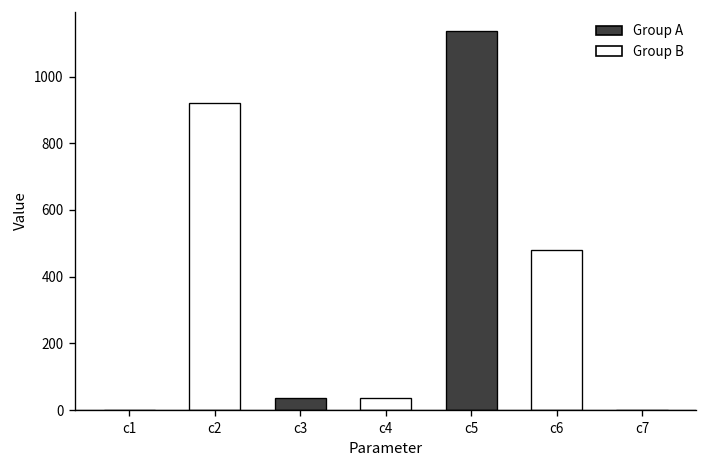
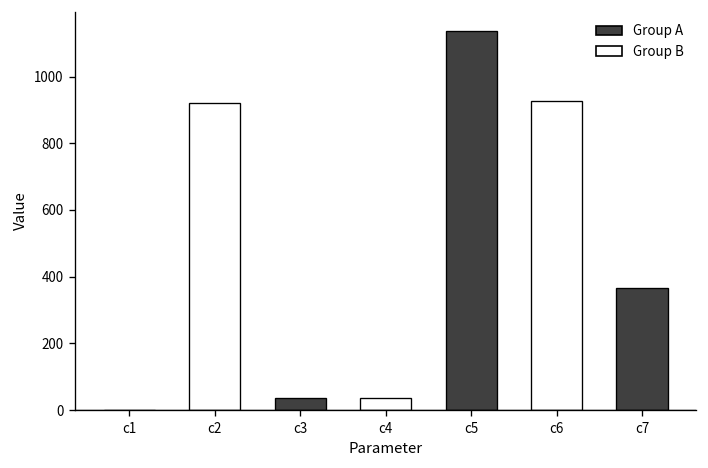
  {
    "c2": 920,
    "c3": 30,
    "c4": 40,
    "c5": 1140,
-   "c6": 480,
-   "c7": 0
+   "c6": 930,
+   "c7": 370
  }
